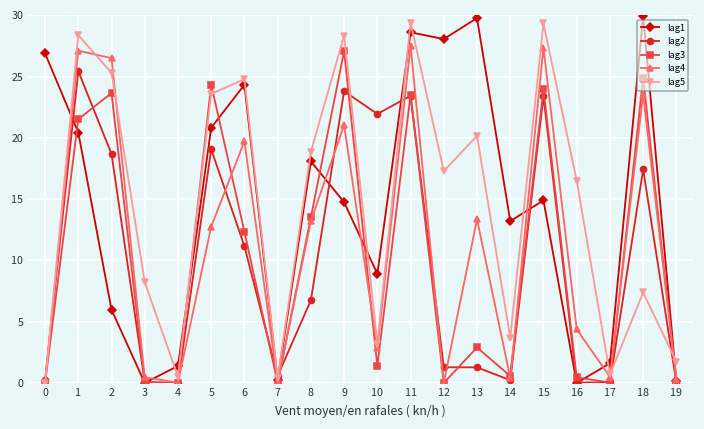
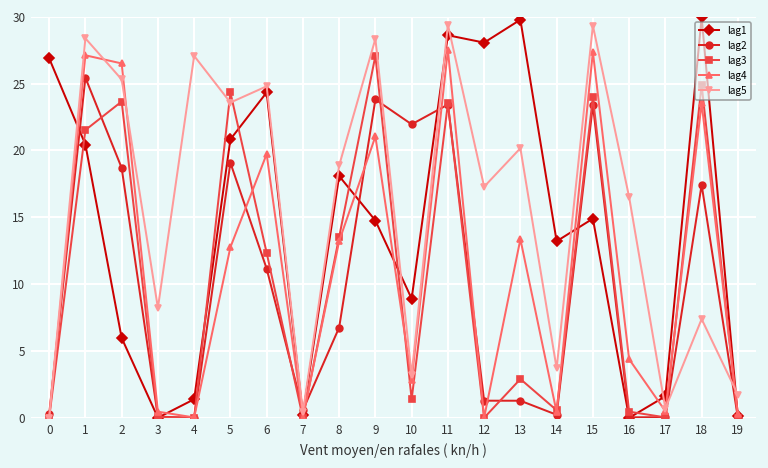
  {
    "lag5": {
      "1": 28.4,
      "2": 25.3,
      "3": 8.2,
-     "4": 0.5,
+     "4": 27.1,
      "5": 23.6,
      "6": 24.8,
      "8": 18.9,
      "9": 28.4,
      "10": 3.2,
      "11": 29.4,
      "12": 17.3,
      "13": 20.2,
      "14": 3.7,
      "15": 29.3,
      "16": 16.5,
      "18": 7.4,
      "19": 1.7
    }
  }
